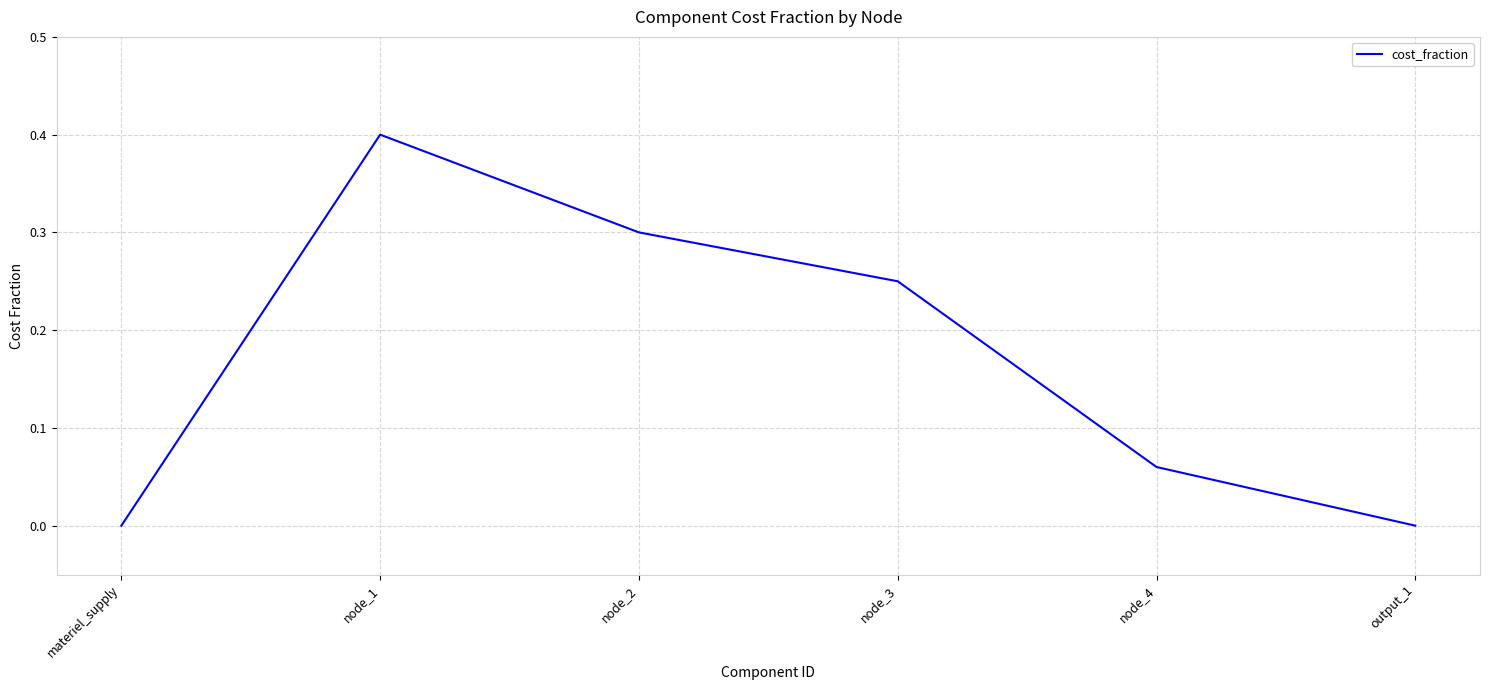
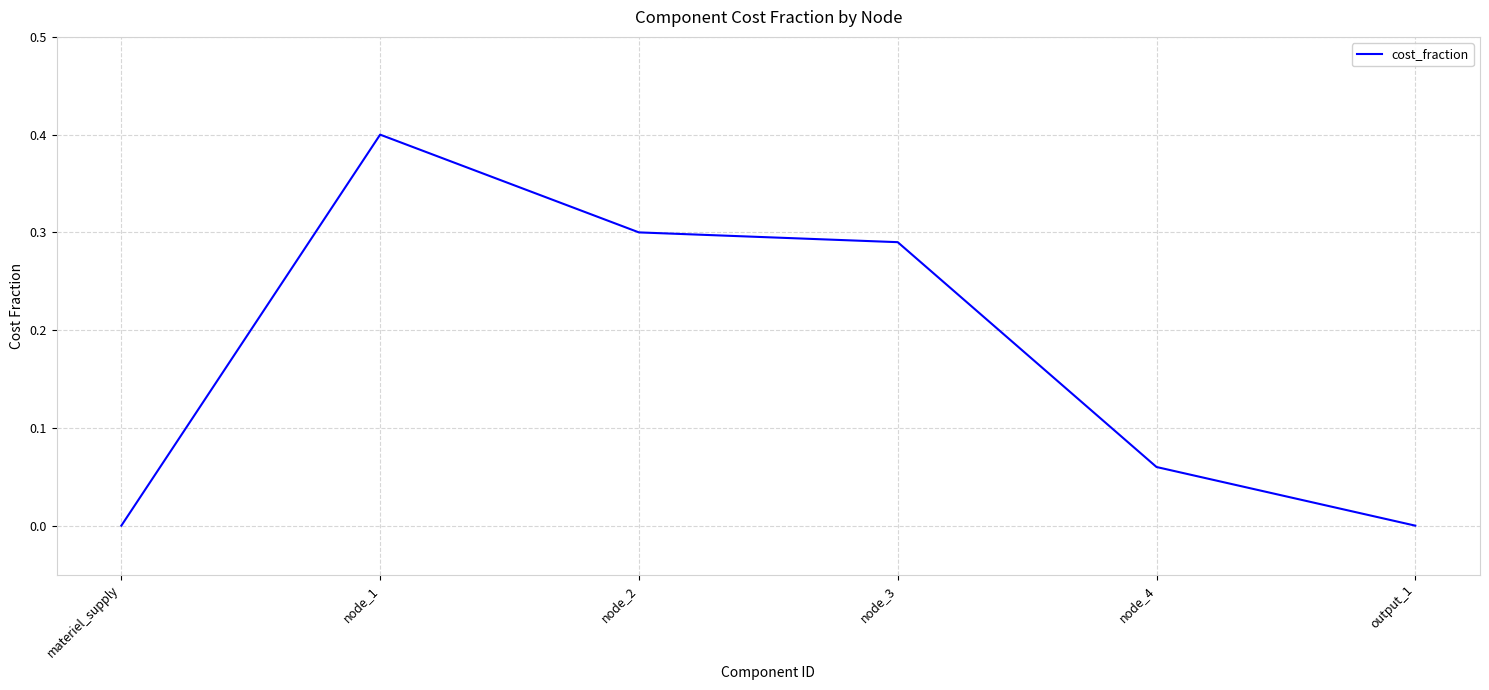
  {
    "materiel_supply": 0.00,
    "node_1": 0.40,
    "node_2": 0.30,
-   "node_3": 0.25,
+   "node_3": 0.29,
    "node_4": 0.06,
    "output_1": 0.00
  }
